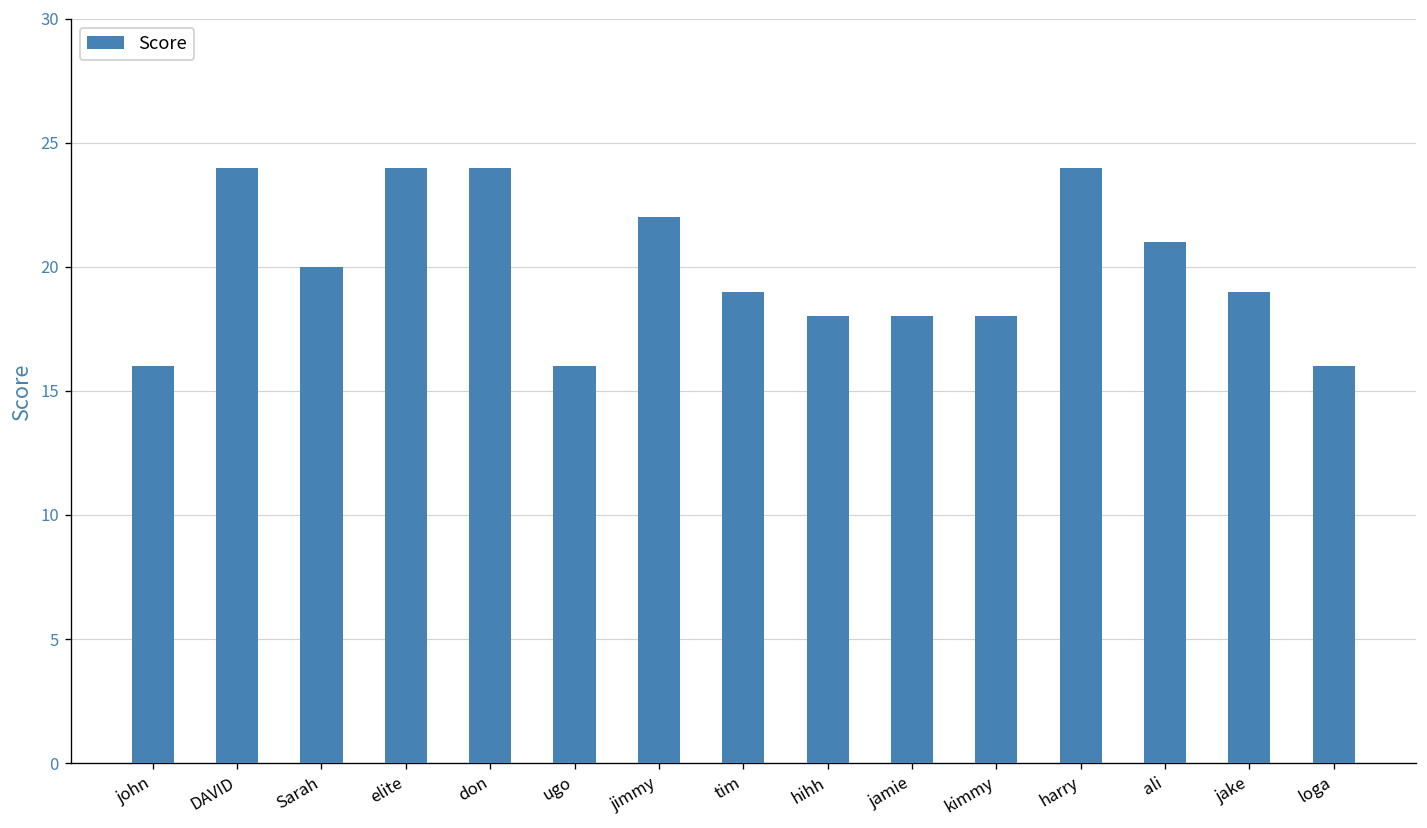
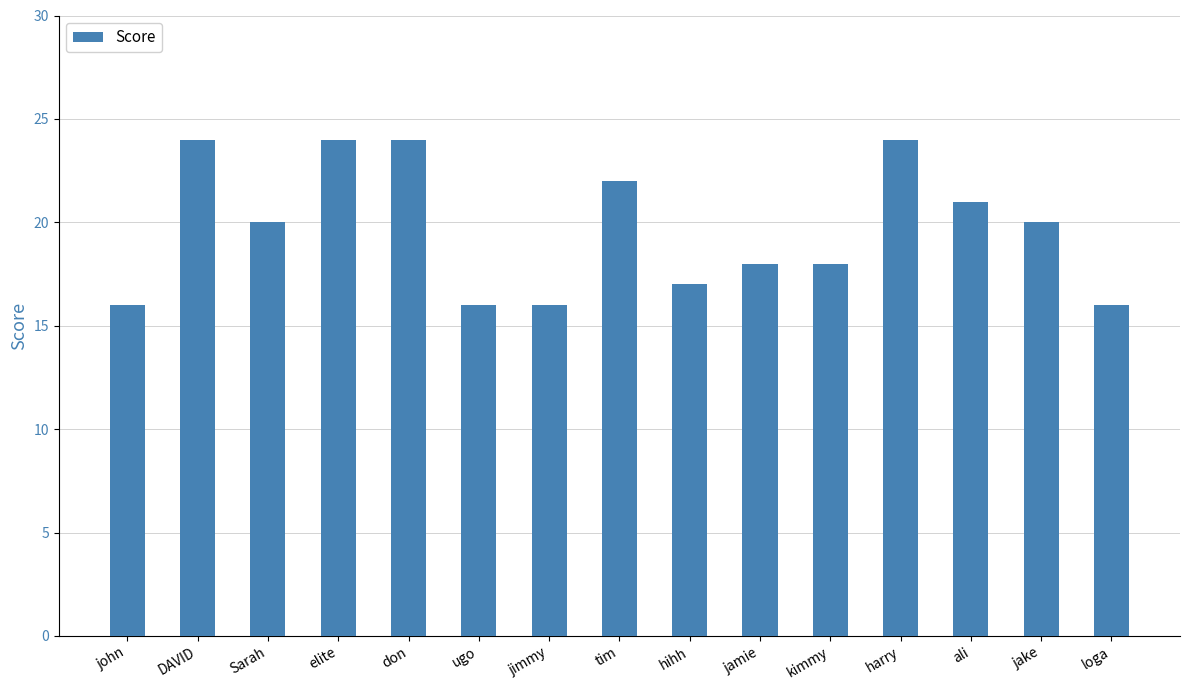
  {
    "john": 16,
    "DAVID": 24,
    "Sarah": 20,
    "elite": 24,
    "don": 24,
    "ugo": 16,
-   "jimmy": 22,
-   "tim": 19,
-   "hihh": 18,
+   "jimmy": 16,
+   "tim": 22,
+   "hihh": 17,
    "jamie": 18,
    "kimmy": 18,
    "harry": 24,
    "ali": 21,
-   "jake": 19,
+   "jake": 20,
    "loga": 16
  }
